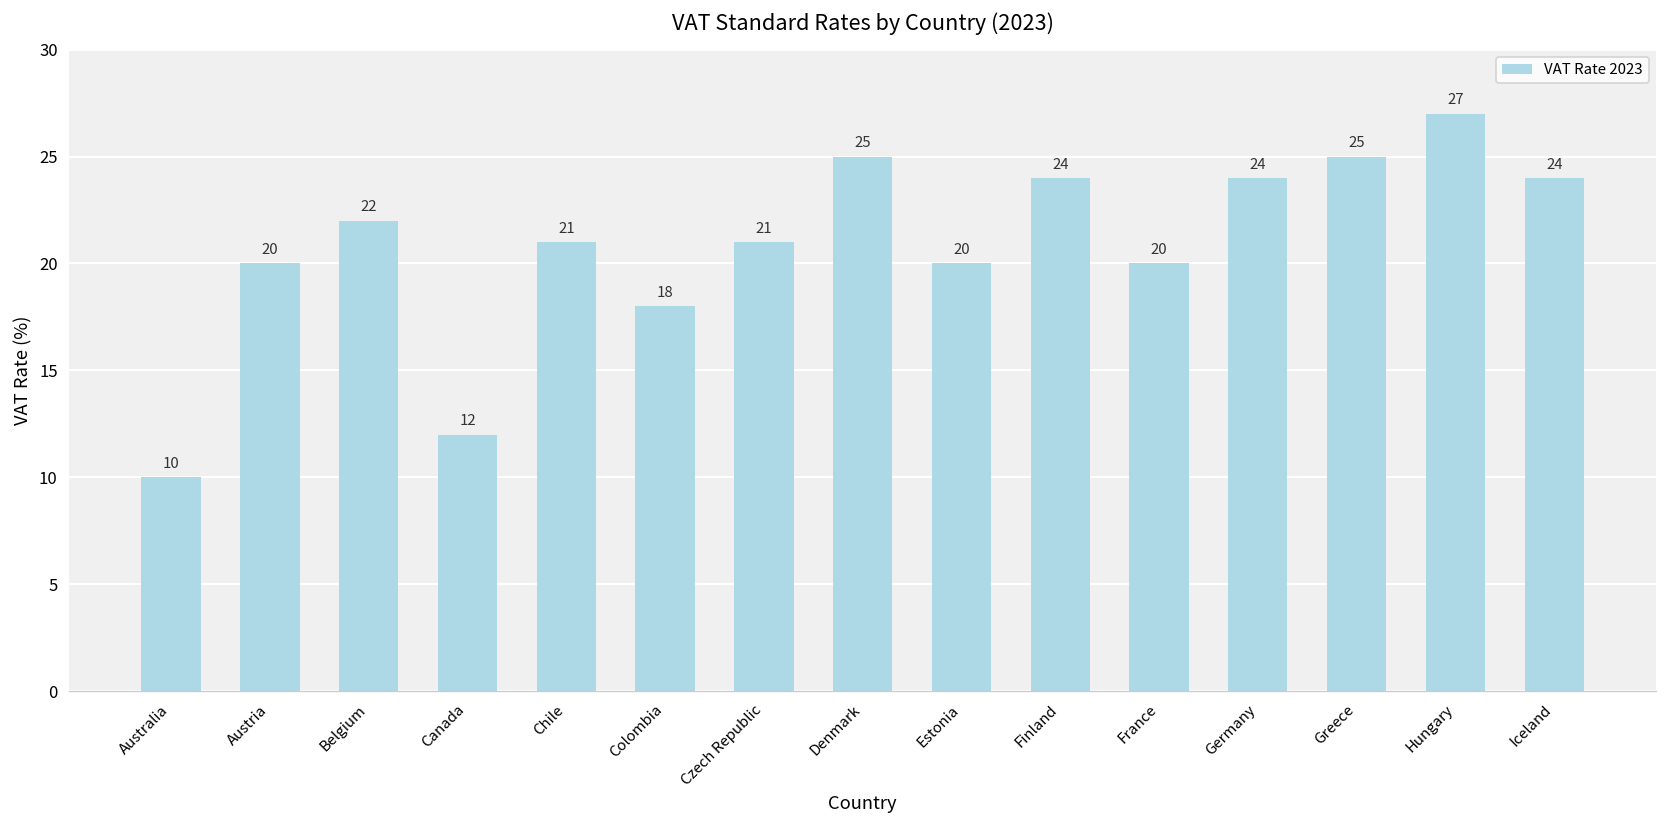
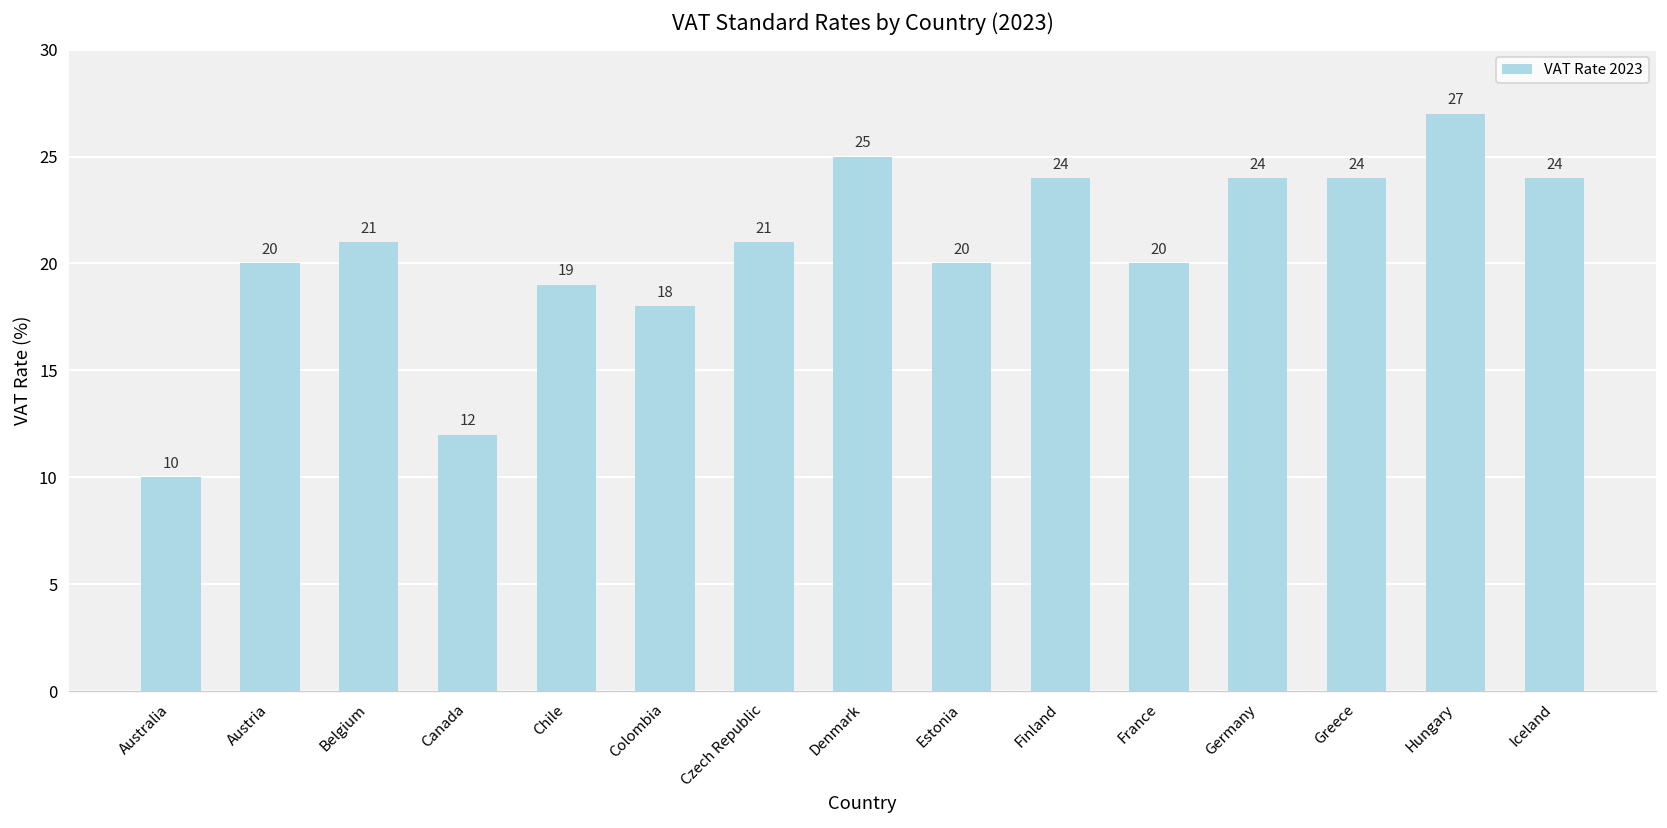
  {
    "Australia": 10,
    "Austria": 20,
-   "Belgium": 22,
+   "Belgium": 21,
    "Canada": 12,
-   "Chile": 21,
+   "Chile": 19,
    "Colombia": 18,
    "Czech Republic": 21,
    "Denmark": 25,
    "Estonia": 20,
    "Finland": 24,
    "France": 20,
    "Germany": 24,
-   "Greece": 25,
+   "Greece": 24,
    "Hungary": 27,
    "Iceland": 24
  }
